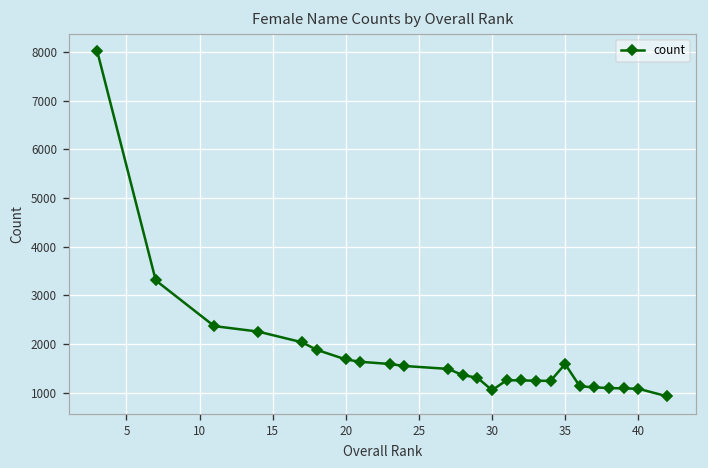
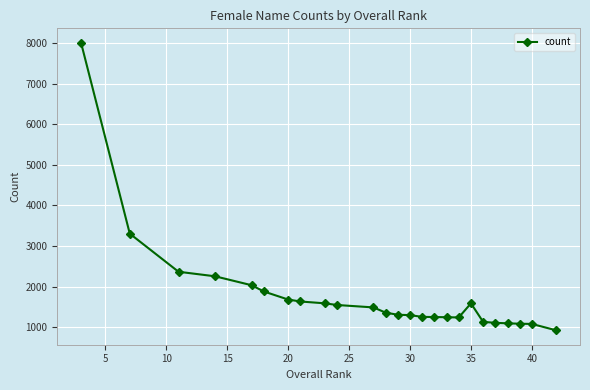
  {
    "20": 1700,
-   "30": 1100,
+   "30": 1300,
    "35": 1600,
    "40": 1100
  }
